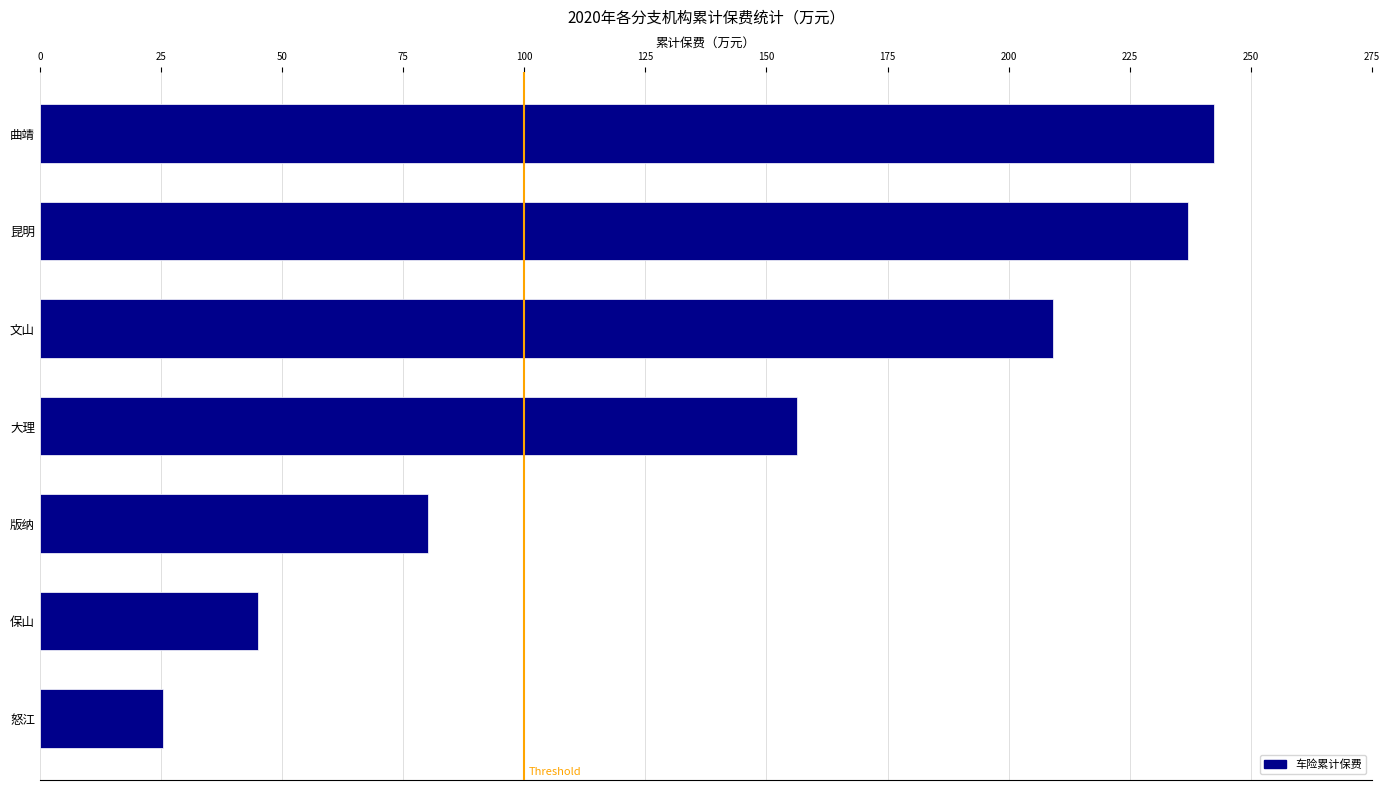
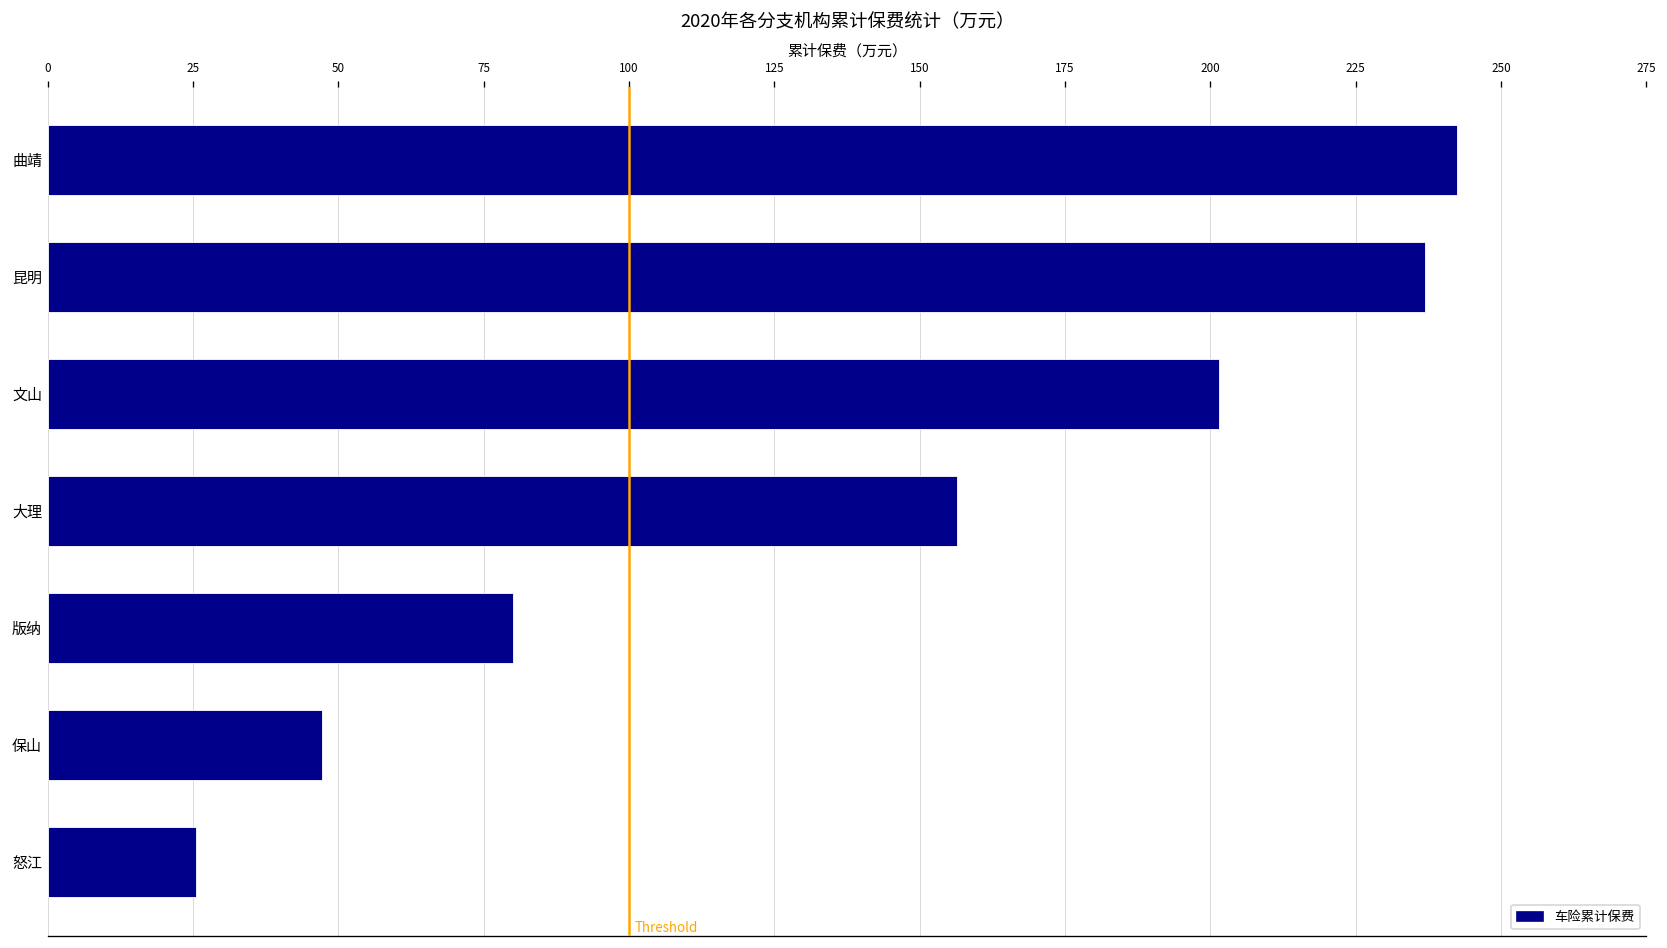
  {
    "曲靖": 242,
    "昆明": 237,
-   "文山": 209,
+   "文山": 202,
    "大理": 156,
    "版纳": 80,
-   "保山": 45,
+   "保山": 47,
    "怒江": 25
  }
